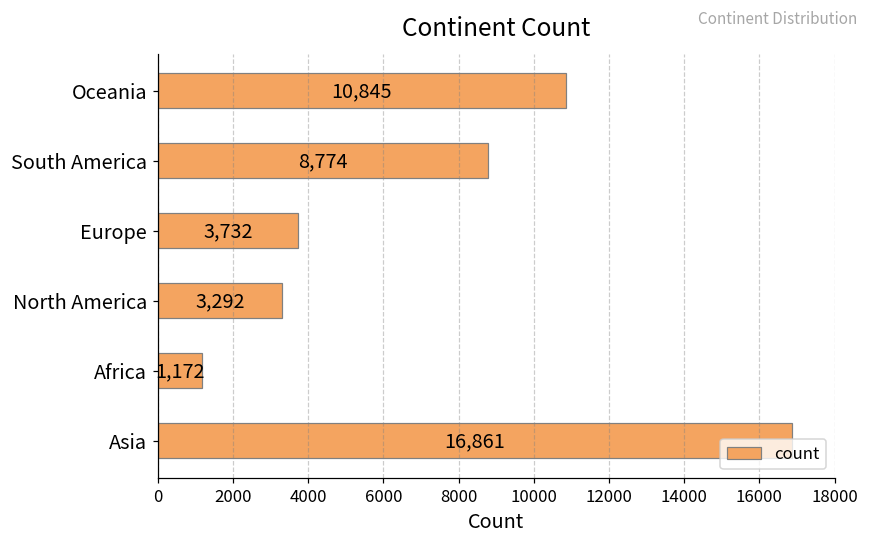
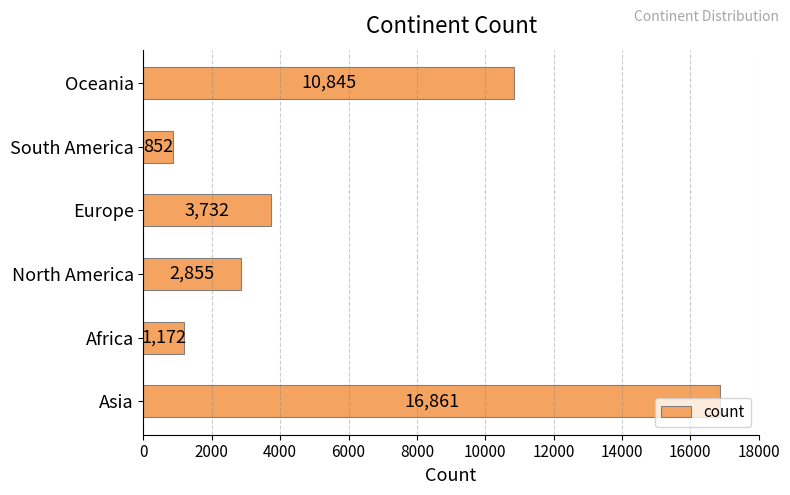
  {
    "Oceania": "10,845",
-   "South America": "8,774",
+   "South America": "852",
    "Europe": "3,732",
-   "North America": "3,292",
+   "North America": "2,855",
    "Africa": "1,172"
  }
